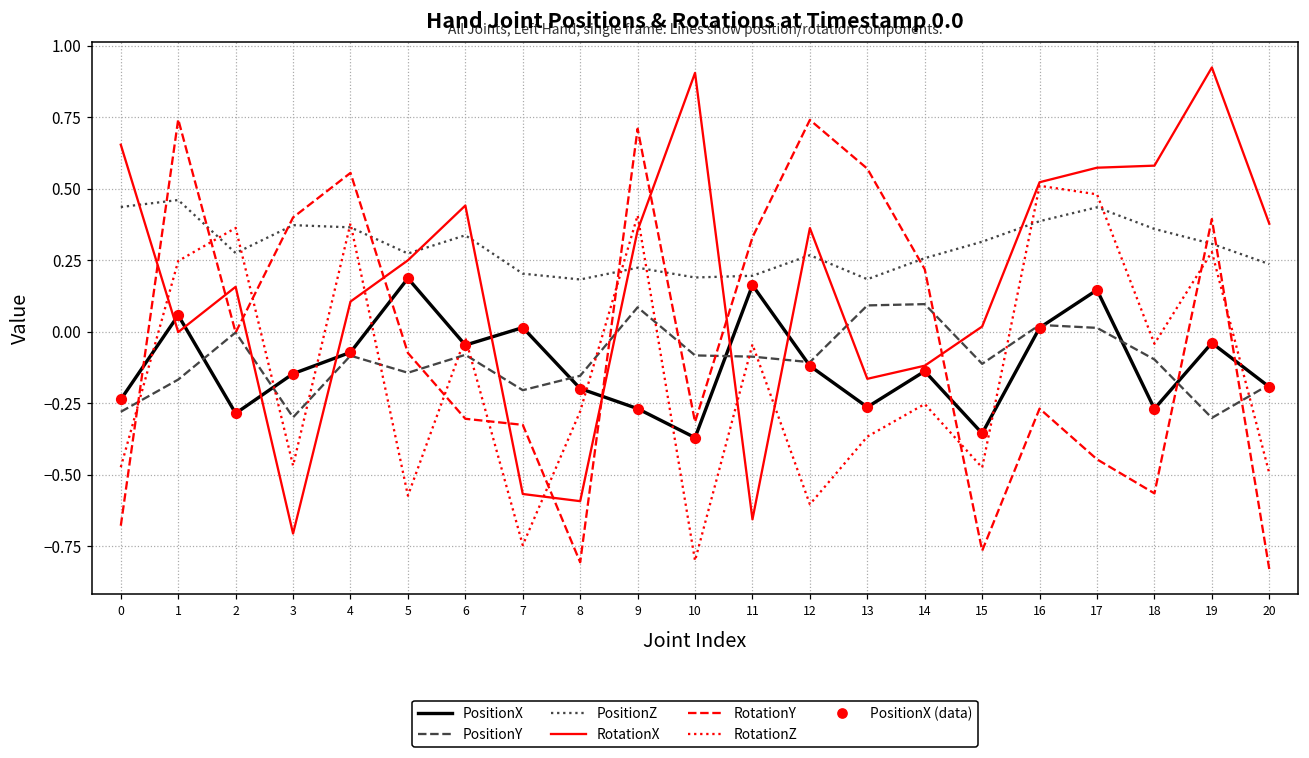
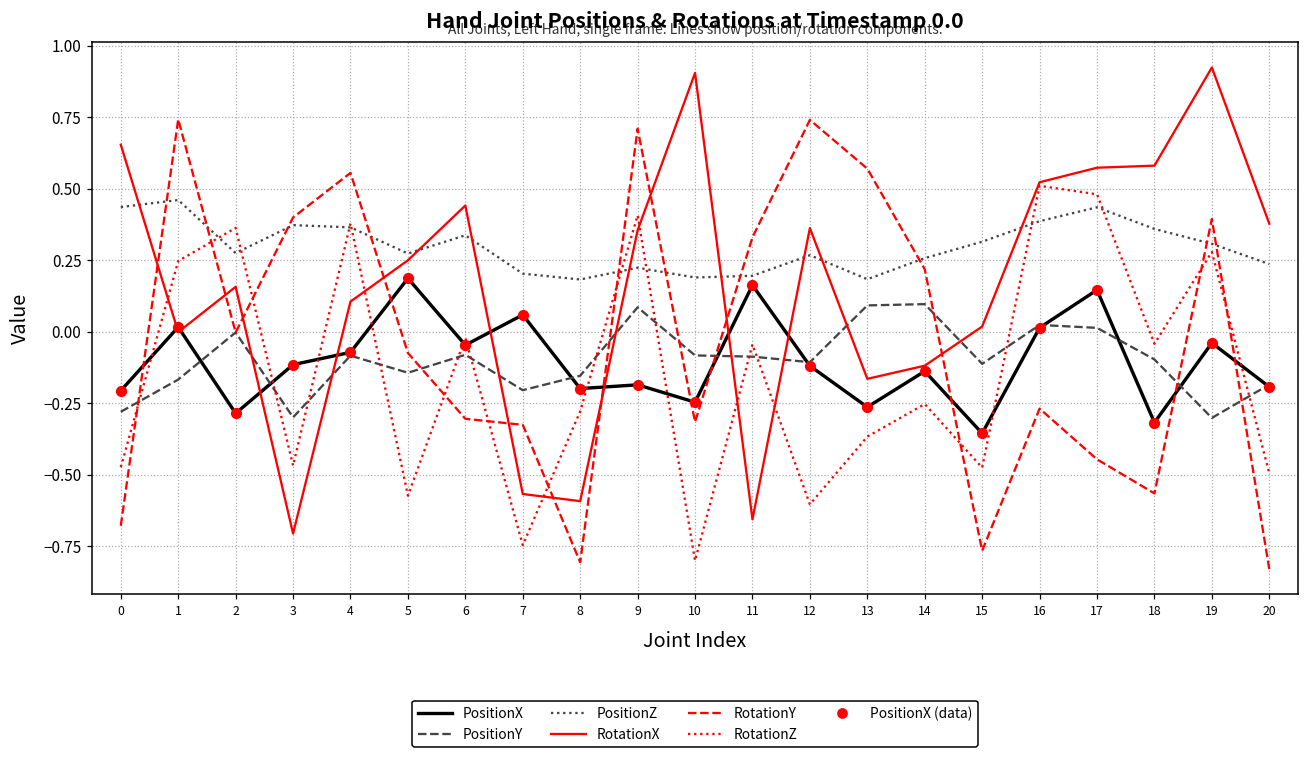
  {
    "PositionX": {
-     "0": -0.24,
-     "1": 0.06,
+     "0": -0.21,
+     "1": 0.02,
      "2": -0.29,
-     "3": -0.15,
+     "3": -0.12,
      "4": -0.07,
      "5": 0.19,
      "6": -0.05,
-     "7": 0.01,
+     "7": 0.06,
      "8": -0.20,
-     "9": -0.27,
-     "10": -0.37,
+     "9": -0.19,
+     "10": -0.25,
      "11": 0.16,
      "12": -0.12,
      "13": -0.26,
      "14": -0.14,
      "15": -0.36,
      "16": 0.01,
      "17": 0.15,
-     "18": -0.27,
+     "18": -0.32,
      "19": -0.04
    }
  }
